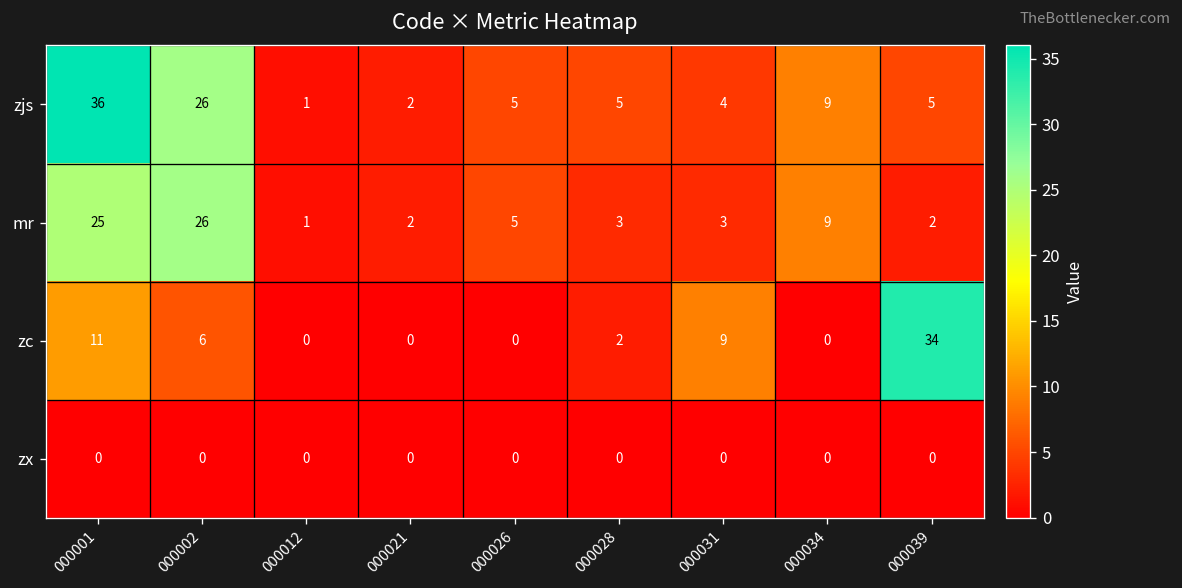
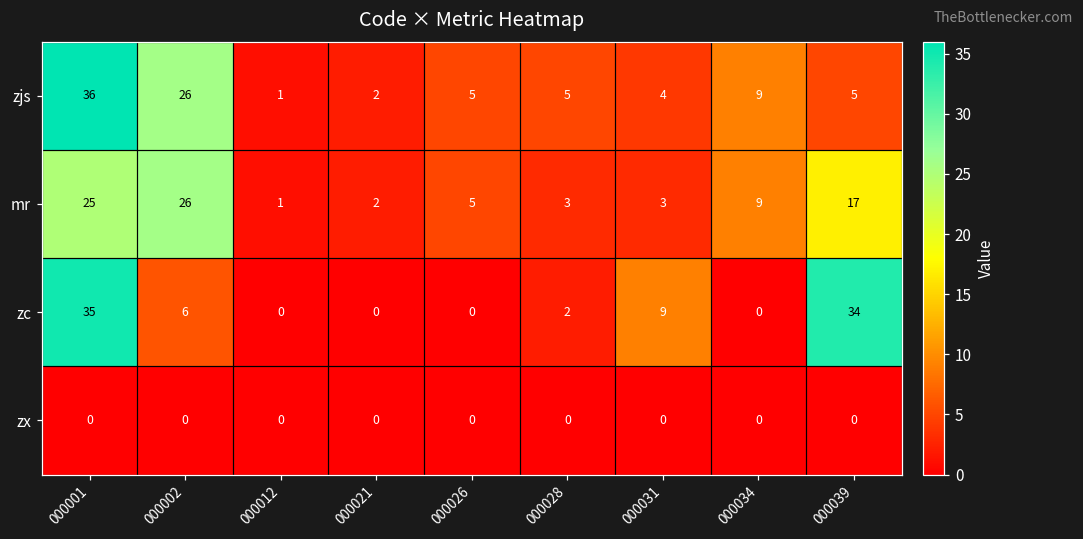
  {
    "zjs": {
      "000001": 36,
      "000002": 26,
      "000012": 1,
      "000021": 2,
      "000026": 5,
      "000028": 5,
      "000031": 4,
      "000034": 9,
      "000039": 5
    },
    "mr": {
      "000001": 25,
      "000002": 26,
      "000012": 1,
      "000021": 2,
      "000026": 5,
      "000028": 3,
      "000031": 3,
      "000034": 9,
-     "000039": 2
+     "000039": 17
    },
    "zc": {
-     "000001": 11,
+     "000001": 35,
      "000002": 6,
      "000012": 0,
      "000021": 0,
      "000026": 0,
      "000028": 2,
      "000031": 9,
      "000034": 0,
      "000039": 34
    },
    "zx": {
      "000001": 0,
      "000002": 0,
      "000012": 0,
      "000021": 0,
      "000026": 0,
      "000028": 0,
      "000031": 0,
      "000034": 0,
      "000039": 0
    }
  }
